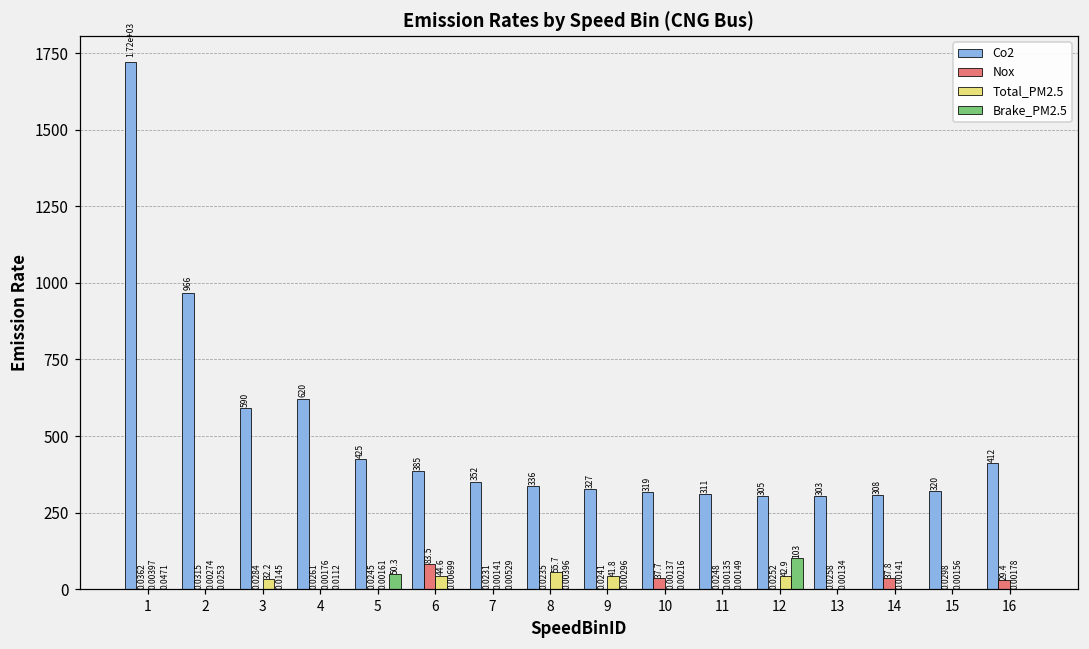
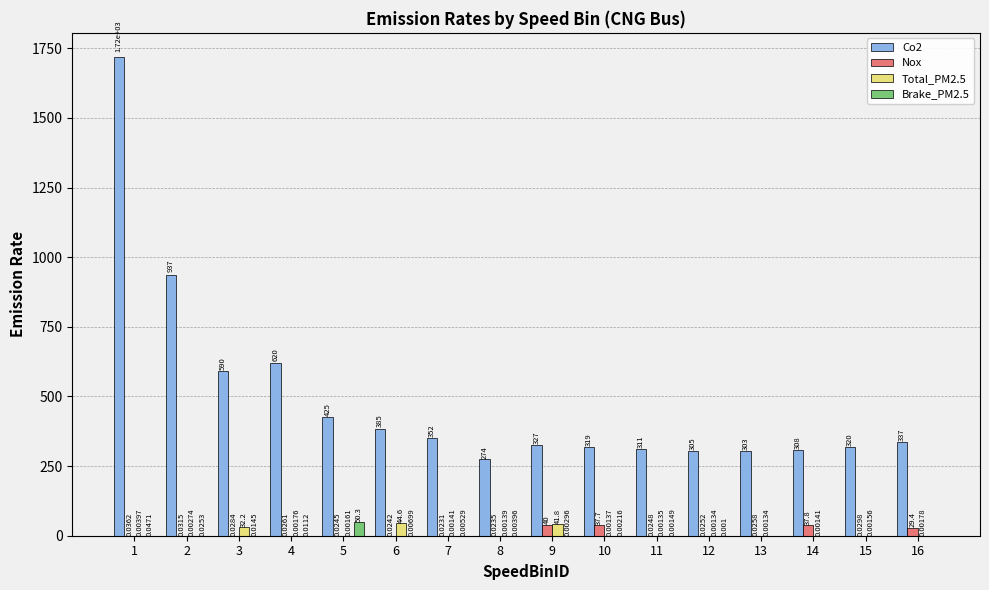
  {
    "Co2": {
-     "2": 966,
+     "2": 937,
      "3": 590,
      "4": 620,
      "5": 425,
      "6": 385,
      "7": 352,
-     "8": 336,
+     "8": 274,
      "9": 327,
      "10": 319,
      "11": 311,
      "12": 305,
      "13": 303,
      "14": 308,
      "15": 320,
-     "16": 412
+     "16": 337
    },
    "Nox": {
      "1": 0.0362,
      "2": 0.0315,
      "3": 0.0284,
      "4": 0.0261,
      "5": 0.0245,
-     "6": 83.5,
+     "6": 0.0242,
      "7": 0.0231,
      "8": 0.0235,
-     "9": 0.0241,
+     "9": 40,
      "10": 37.7,
      "11": 0.0248,
      "12": 0.0252,
      "13": 0.0258,
      "14": 37.8,
      "15": 0.0298,
      "16": 29.4
    },
    "Total_PM2.5": {
      "1": 0.00397,
      "2": 0.00274,
      "3": 32.2,
      "4": 0.00176,
      "5": 0.00161,
      "6": 44.6,
      "7": 0.00141,
-     "8": 55.7,
+     "8": 0.00139,
      "9": 41.8,
      "10": 0.00137,
      "11": 0.00135,
-     "12": 42.9,
+     "12": 0.00134,
      "13": 0.00134,
      "14": 0.00141,
      "15": 0.00156,
      "16": 0.00178
    },
    "Brake_PM2.5": {
      "1": 0.0471,
      "2": 0.0253,
      "3": 0.0145,
      "4": 0.0112,
      "5": 50.3,
      "6": 0.00699,
      "7": 0.00529,
      "8": 0.00396,
      "9": 0.00296,
      "10": 0.00216,
      "11": 0.00149,
-     "12": 103
+     "12": 0.001
    }
  }
